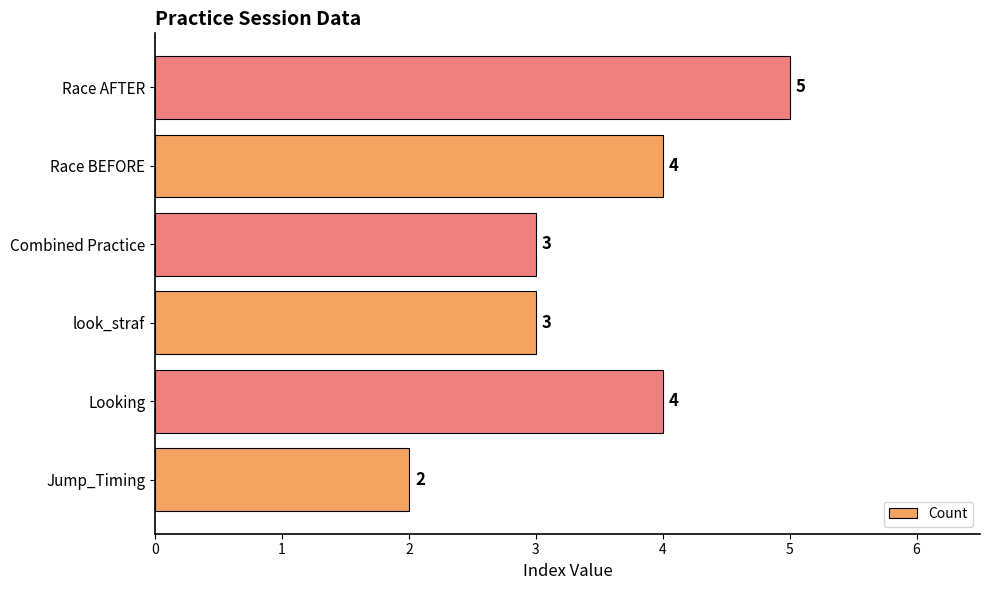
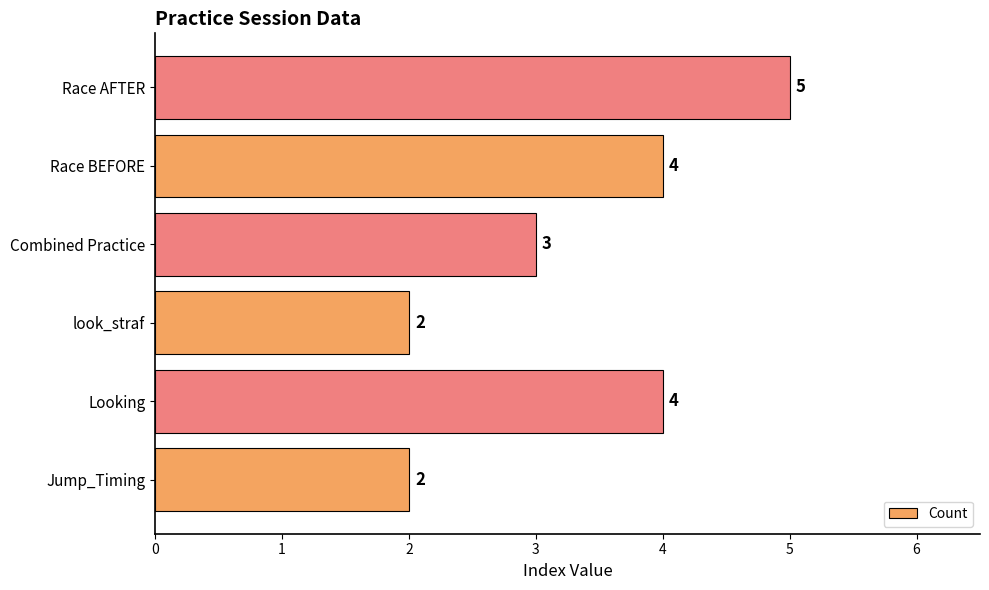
  {
    "Race AFTER": 5,
    "Race BEFORE": 4,
    "Combined Practice": 3,
-   "look_straf": 3,
+   "look_straf": 2,
    "Looking": 4,
    "Jump_Timing": 2
  }
